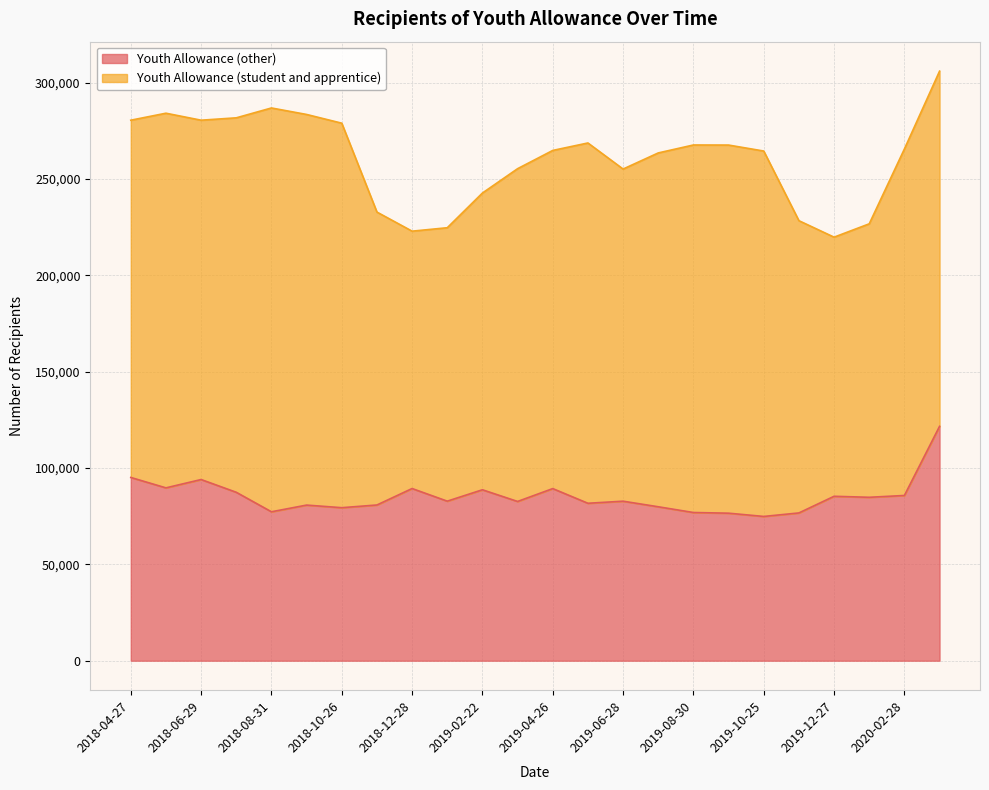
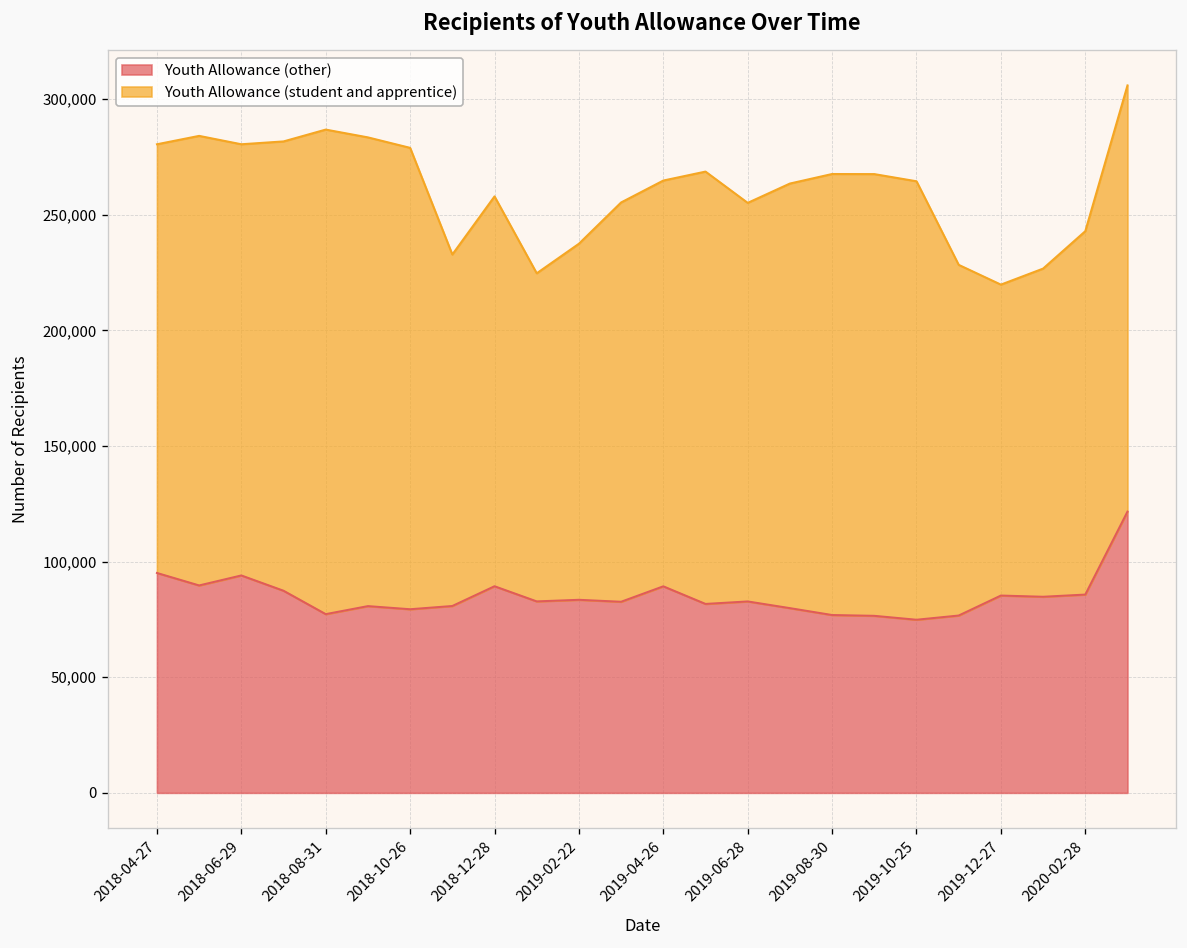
  {
    "Youth Allowance (other)": {
      "2018-04-27": "95,000",
      "2018-06-29": "94,000",
      "2018-08-31": "77,000",
      "2018-10-26": "79,000",
      "2018-12-28": "89,000",
-     "2019-02-22": "89,000",
+     "2019-02-22": "83,000",
      "2019-04-26": "89,000",
      "2019-06-28": "83,000",
      "2019-08-30": "77,000",
      "2019-10-25": "75,000",
      "2019-12-27": "85,000",
      "2020-02-28": "86,000"
    },
    "Youth Allowance (student and apprentice)": {
      "2018-04-27": "185,000",
      "2018-06-29": "186,000",
      "2018-08-31": "210,000",
      "2018-10-26": "200,000",
-     "2018-12-28": "134,000",
+     "2018-12-28": "169,000",
      "2019-02-22": "154,000",
      "2019-04-26": "175,000",
      "2019-06-28": "172,000",
      "2019-08-30": "191,000",
      "2019-10-25": "190,000",
      "2019-12-27": "134,000",
-     "2020-02-28": "180,000"
+     "2020-02-28": "157,000"
    }
  }
